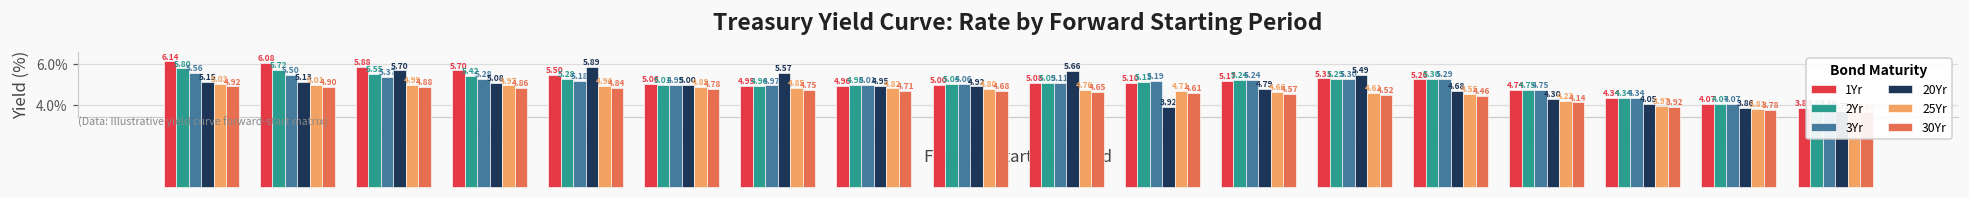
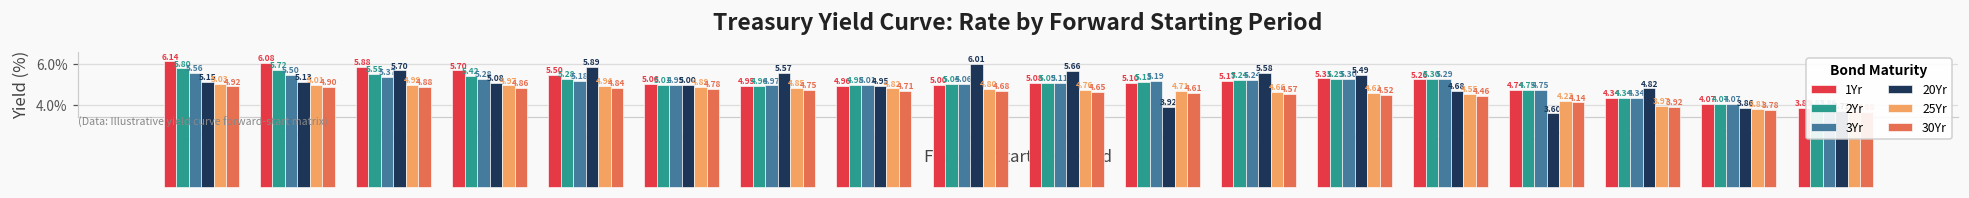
  {
    "20Yr": {
      "6Mo": 5.70,
      "1Yr": 5.89,
      "3Yr": 5.57,
-     "5Yr": 4.92,
+     "5Yr": 6.01,
      "6Yr": 5.66,
      "7Yr": 3.92,
-     "8Yr": 4.79,
-     "15Yr": 4.30,
-     "20Yr": 4.05
+     "8Yr": 5.58,
+     "15Yr": 3.60,
+     "20Yr": 4.82
    }
  }
